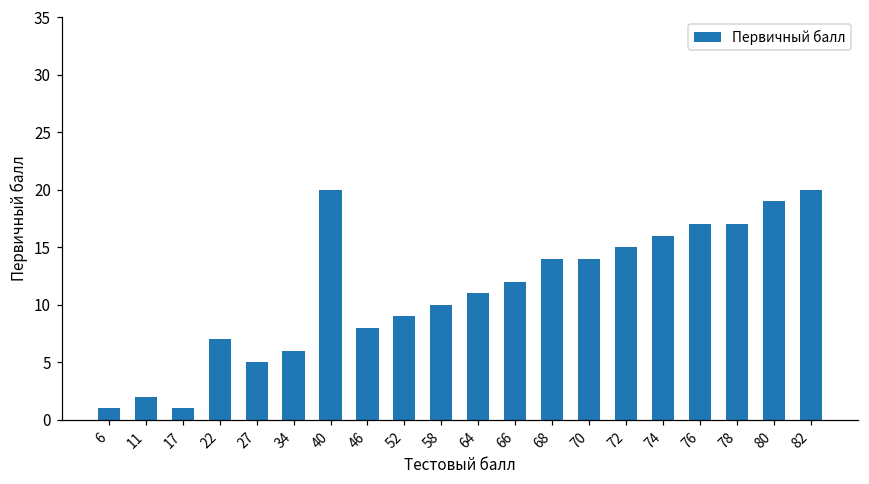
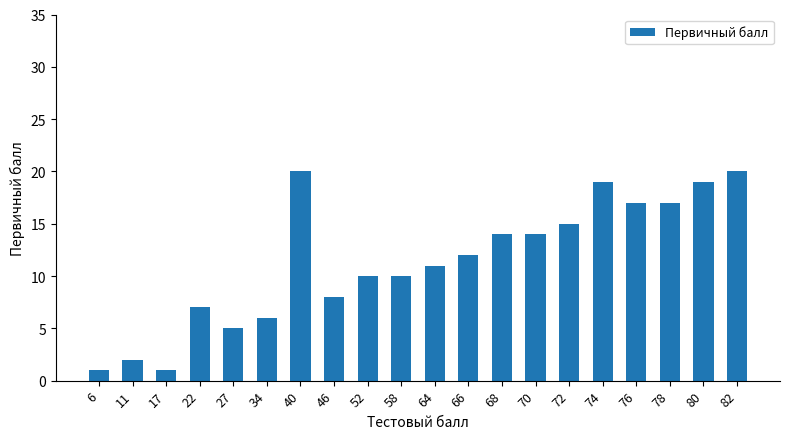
  {
    "6": 1,
    "11": 2,
    "17": 1,
    "22": 7,
    "27": 5,
    "34": 6,
    "40": 20,
    "46": 8,
-   "52": 9,
+   "52": 10,
    "58": 10,
    "64": 11,
    "66": 12,
    "68": 14,
    "70": 14,
    "72": 15,
-   "74": 16,
+   "74": 19,
    "76": 17,
    "78": 17,
    "80": 19,
    "82": 20
  }
